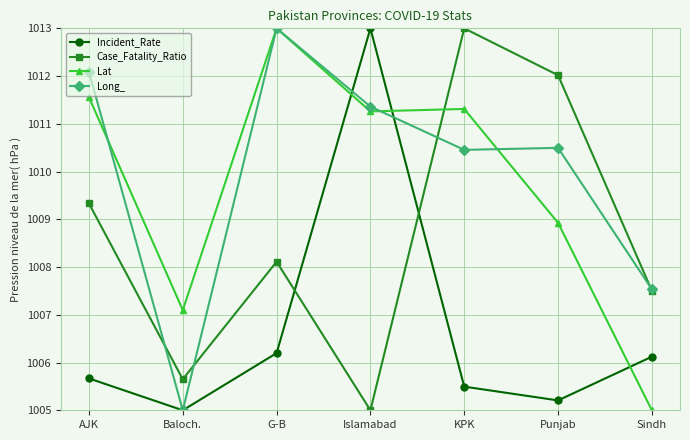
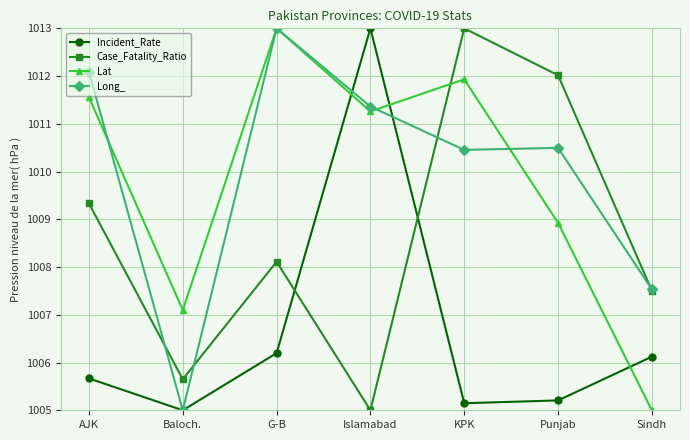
  {
    "Incident_Rate": {
      "AJK": 1005.7,
      "G-B": 1006.2,
      "Islamabad": 1013.0,
-     "KPK": 1005.5,
+     "KPK": 1005.1,
      "Punjab": 1005.2,
      "Sindh": 1006.1
    },
    "Case_Fatality_Ratio": {
      "AJK": 1009.3,
      "Baloch.": 1005.6,
      "G-B": 1008.1,
      "Islamabad": 1005.0,
      "KPK": 1013.0,
      "Punjab": 1012.0
    },
    "Lat": {
      "AJK": 1011.6,
      "Baloch.": 1007.1,
      "Islamabad": 1011.3,
-     "KPK": 1011.3,
+     "KPK": 1011.9,
      "Punjab": 1008.9,
      "Sindh": 1005.0
    },
    "Long_": {
      "Islamabad": 1011.4,
      "KPK": 1010.5,
      "Punjab": 1010.5
    }
  }
